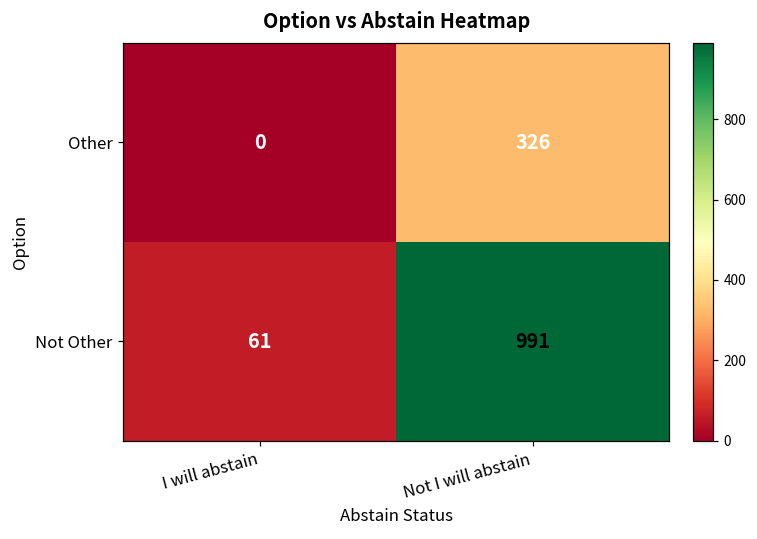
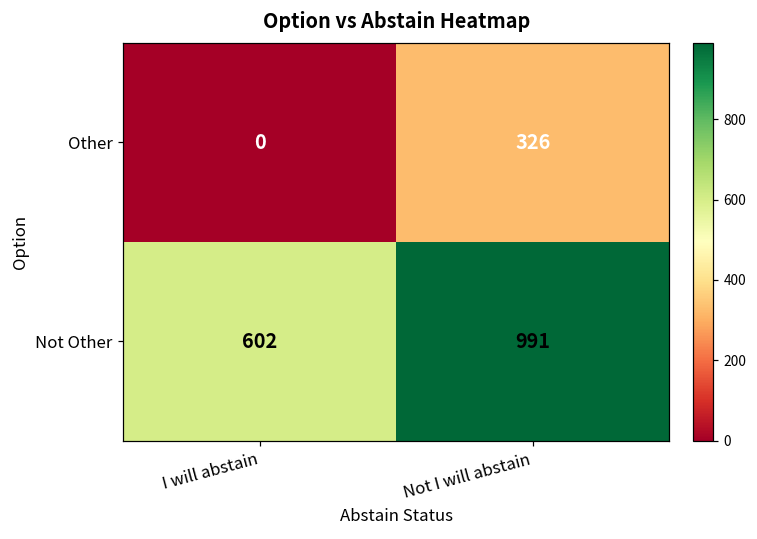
  {
    "Other": {
      "I will abstain": 0,
      "Not I will abstain": 326
    },
    "Not Other": {
-     "I will abstain": 61,
+     "I will abstain": 602,
      "Not I will abstain": 991
    }
  }
